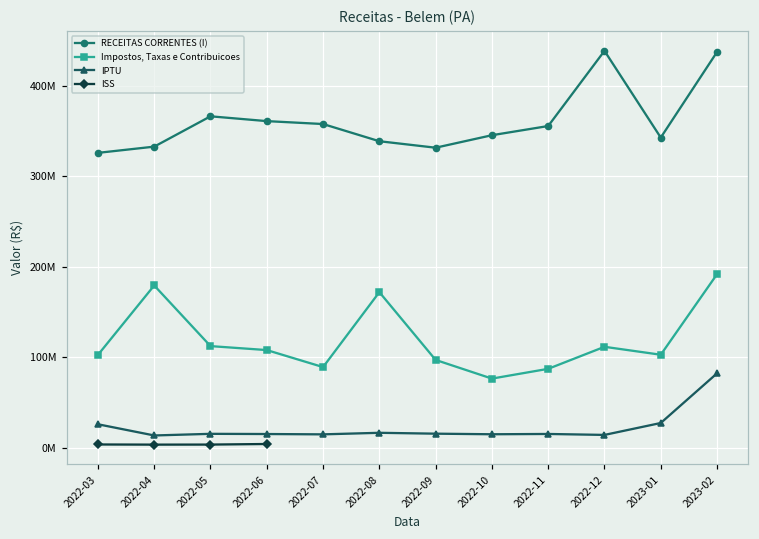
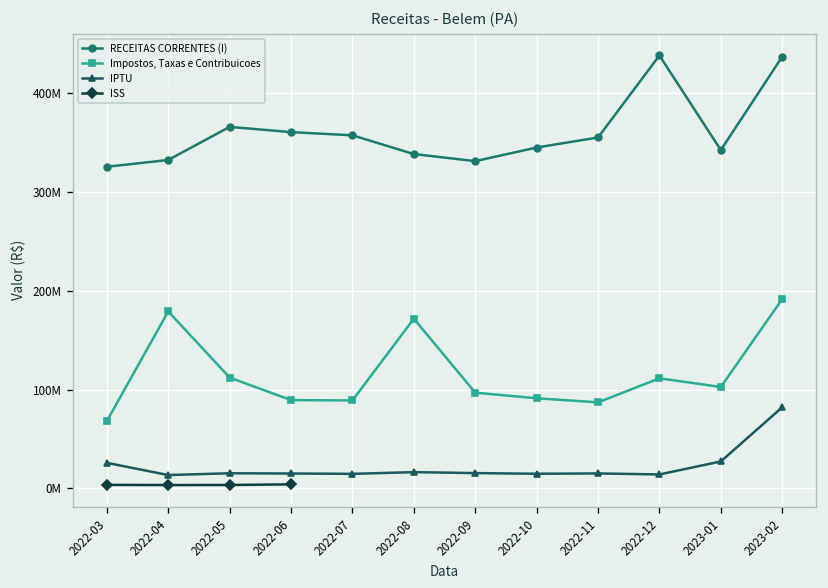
  {
    "Impostos, Taxas e Contribuicoes": {
-     "2022-03": 100000000,
+     "2022-03": 70000000,
      "2022-04": 180000000,
      "2022-05": 110000000,
-     "2022-06": 110000000,
+     "2022-06": 90000000,
      "2022-07": 90000000,
      "2022-08": 170000000,
      "2022-09": 100000000,
-     "2022-10": 80000000,
+     "2022-10": 90000000,
      "2022-11": 90000000,
      "2022-12": 110000000,
      "2023-01": 100000000,
      "2023-02": 190000000
    }
  }
